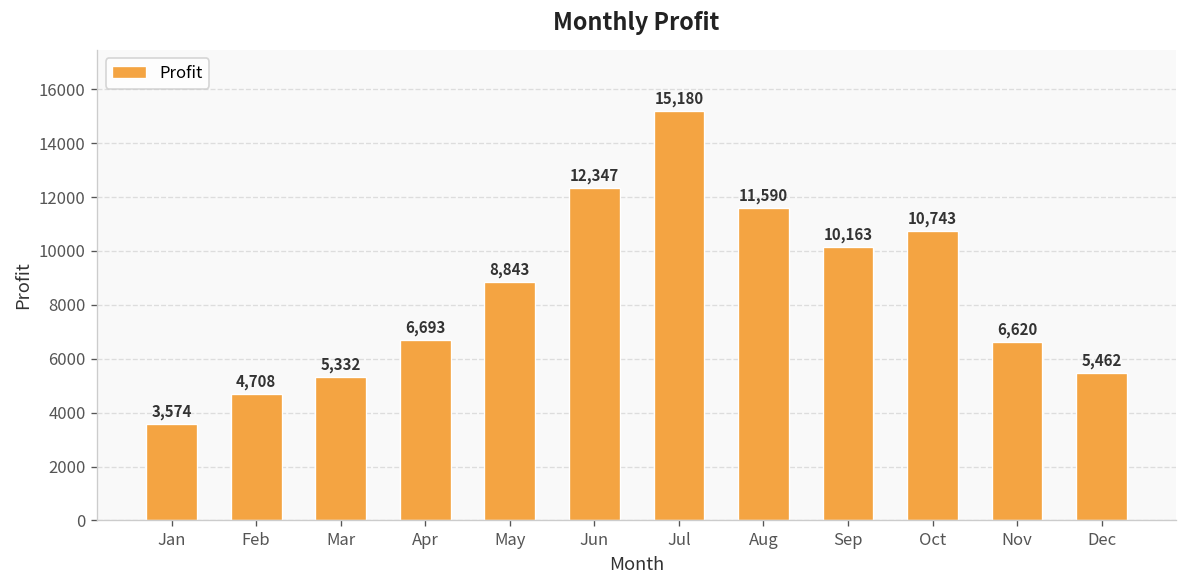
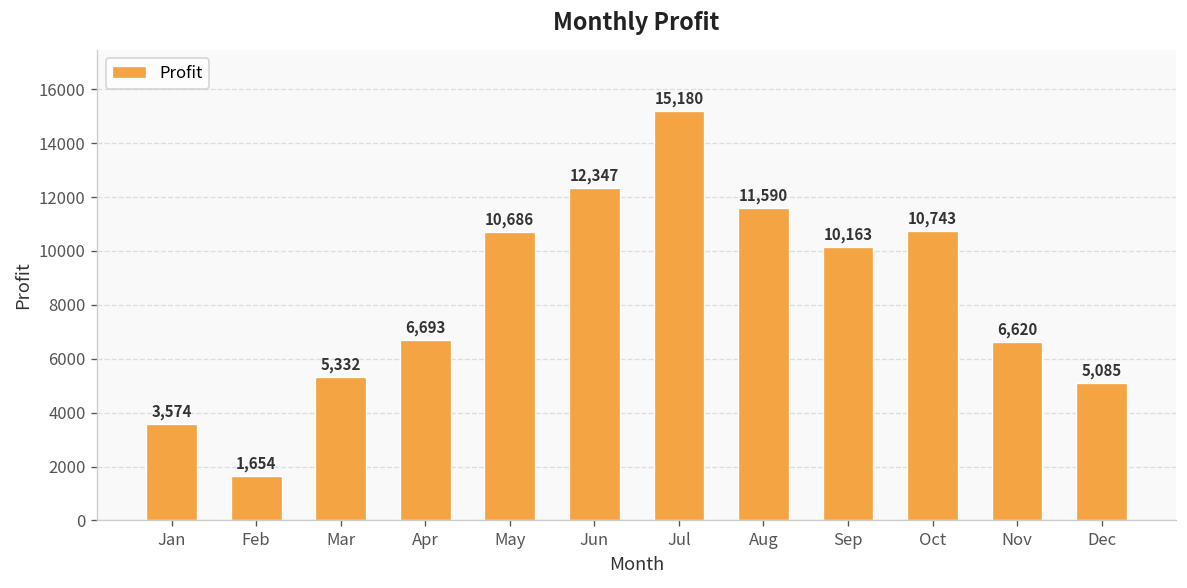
  {
    "Jan": "3,574",
-   "Feb": "4,708",
+   "Feb": "1,654",
    "Mar": "5,332",
    "Apr": "6,693",
-   "May": "8,843",
+   "May": "10,686",
    "Jun": "12,347",
    "Jul": "15,180",
    "Aug": "11,590",
    "Sep": "10,163",
    "Oct": "10,743",
    "Nov": "6,620",
-   "Dec": "5,462"
+   "Dec": "5,085"
  }
